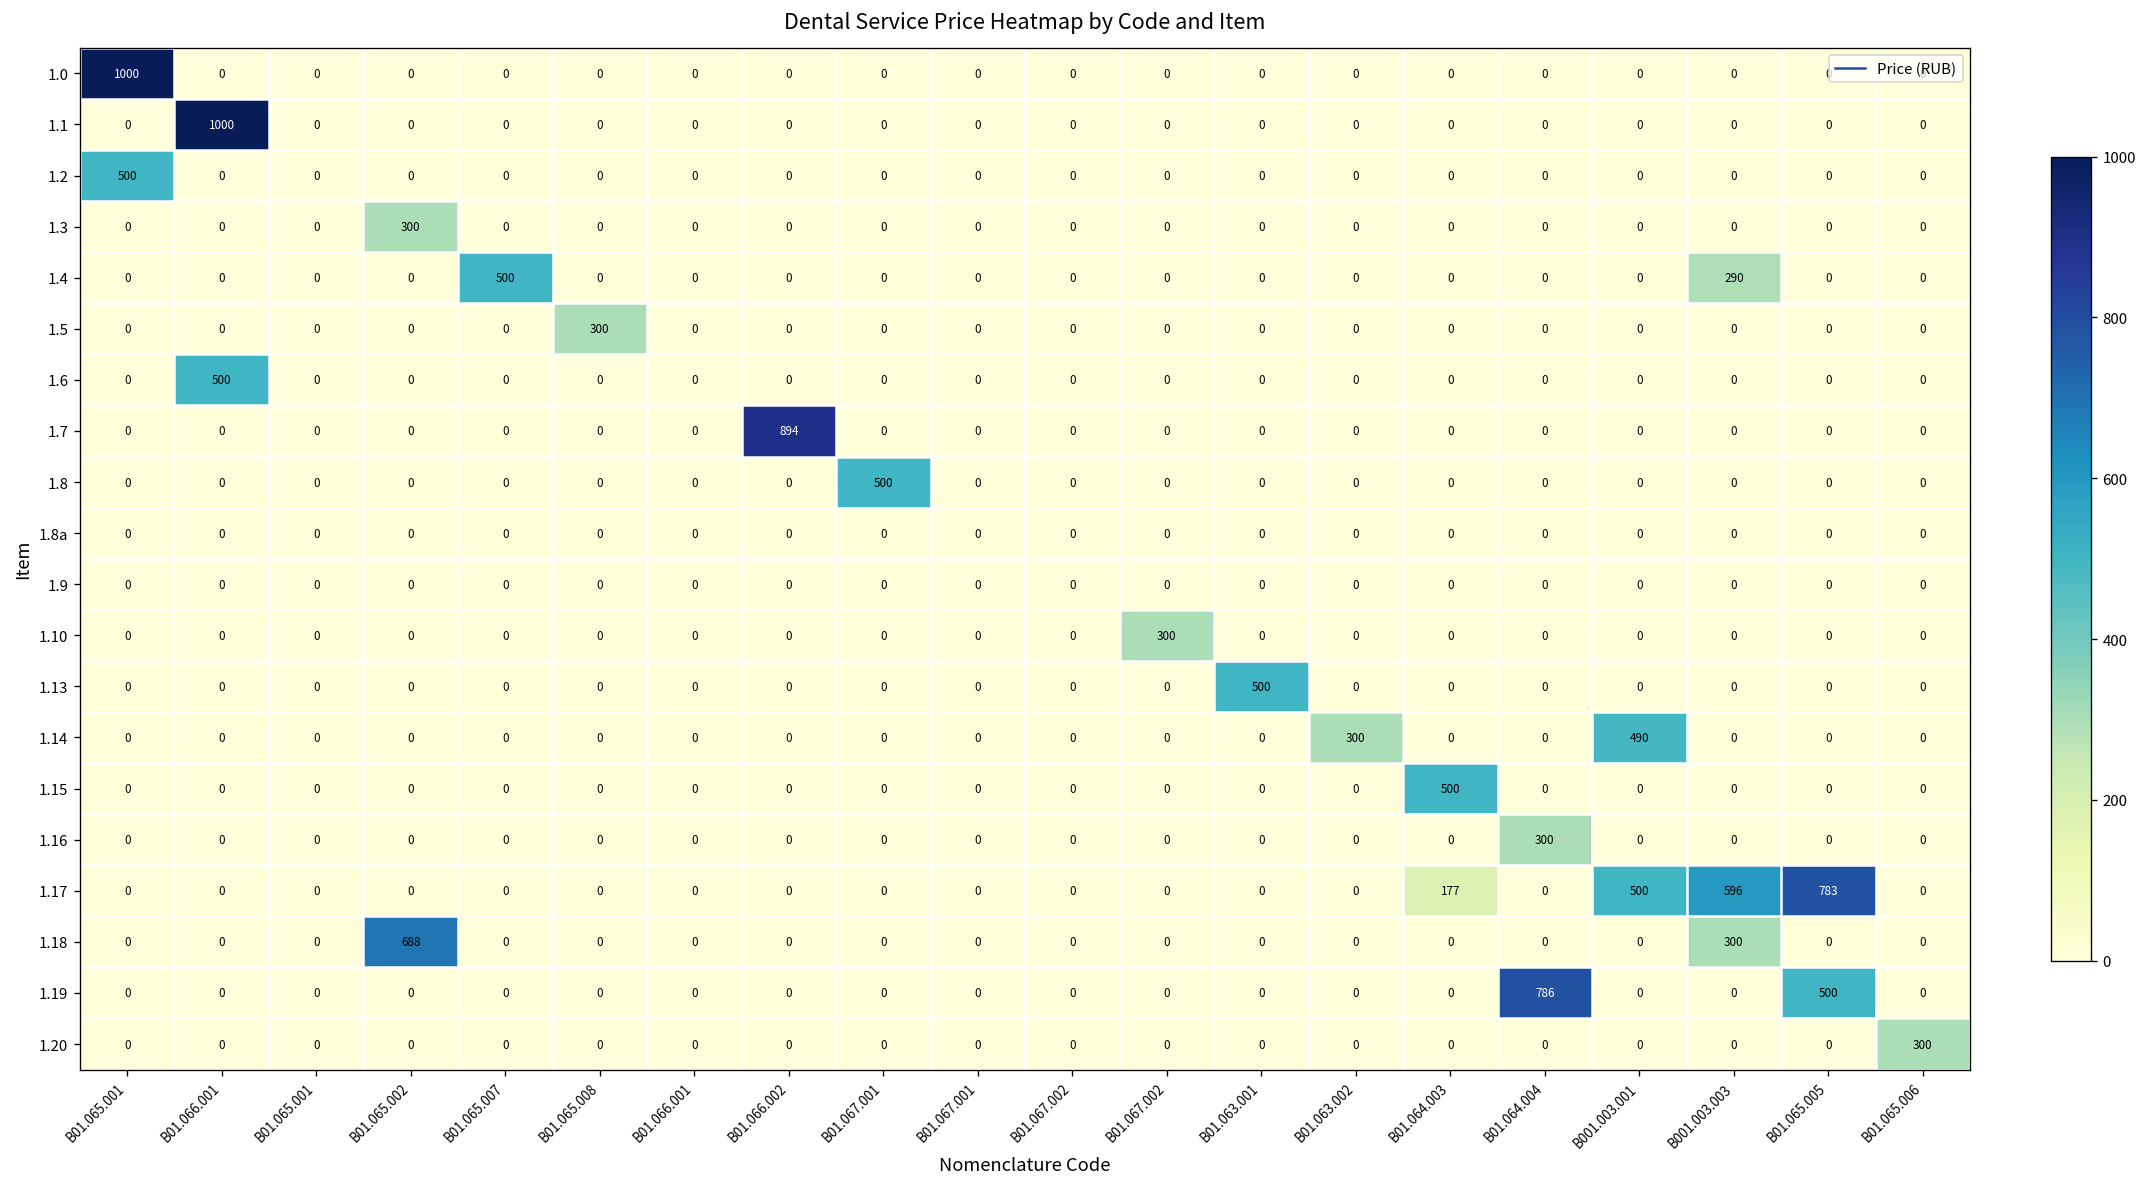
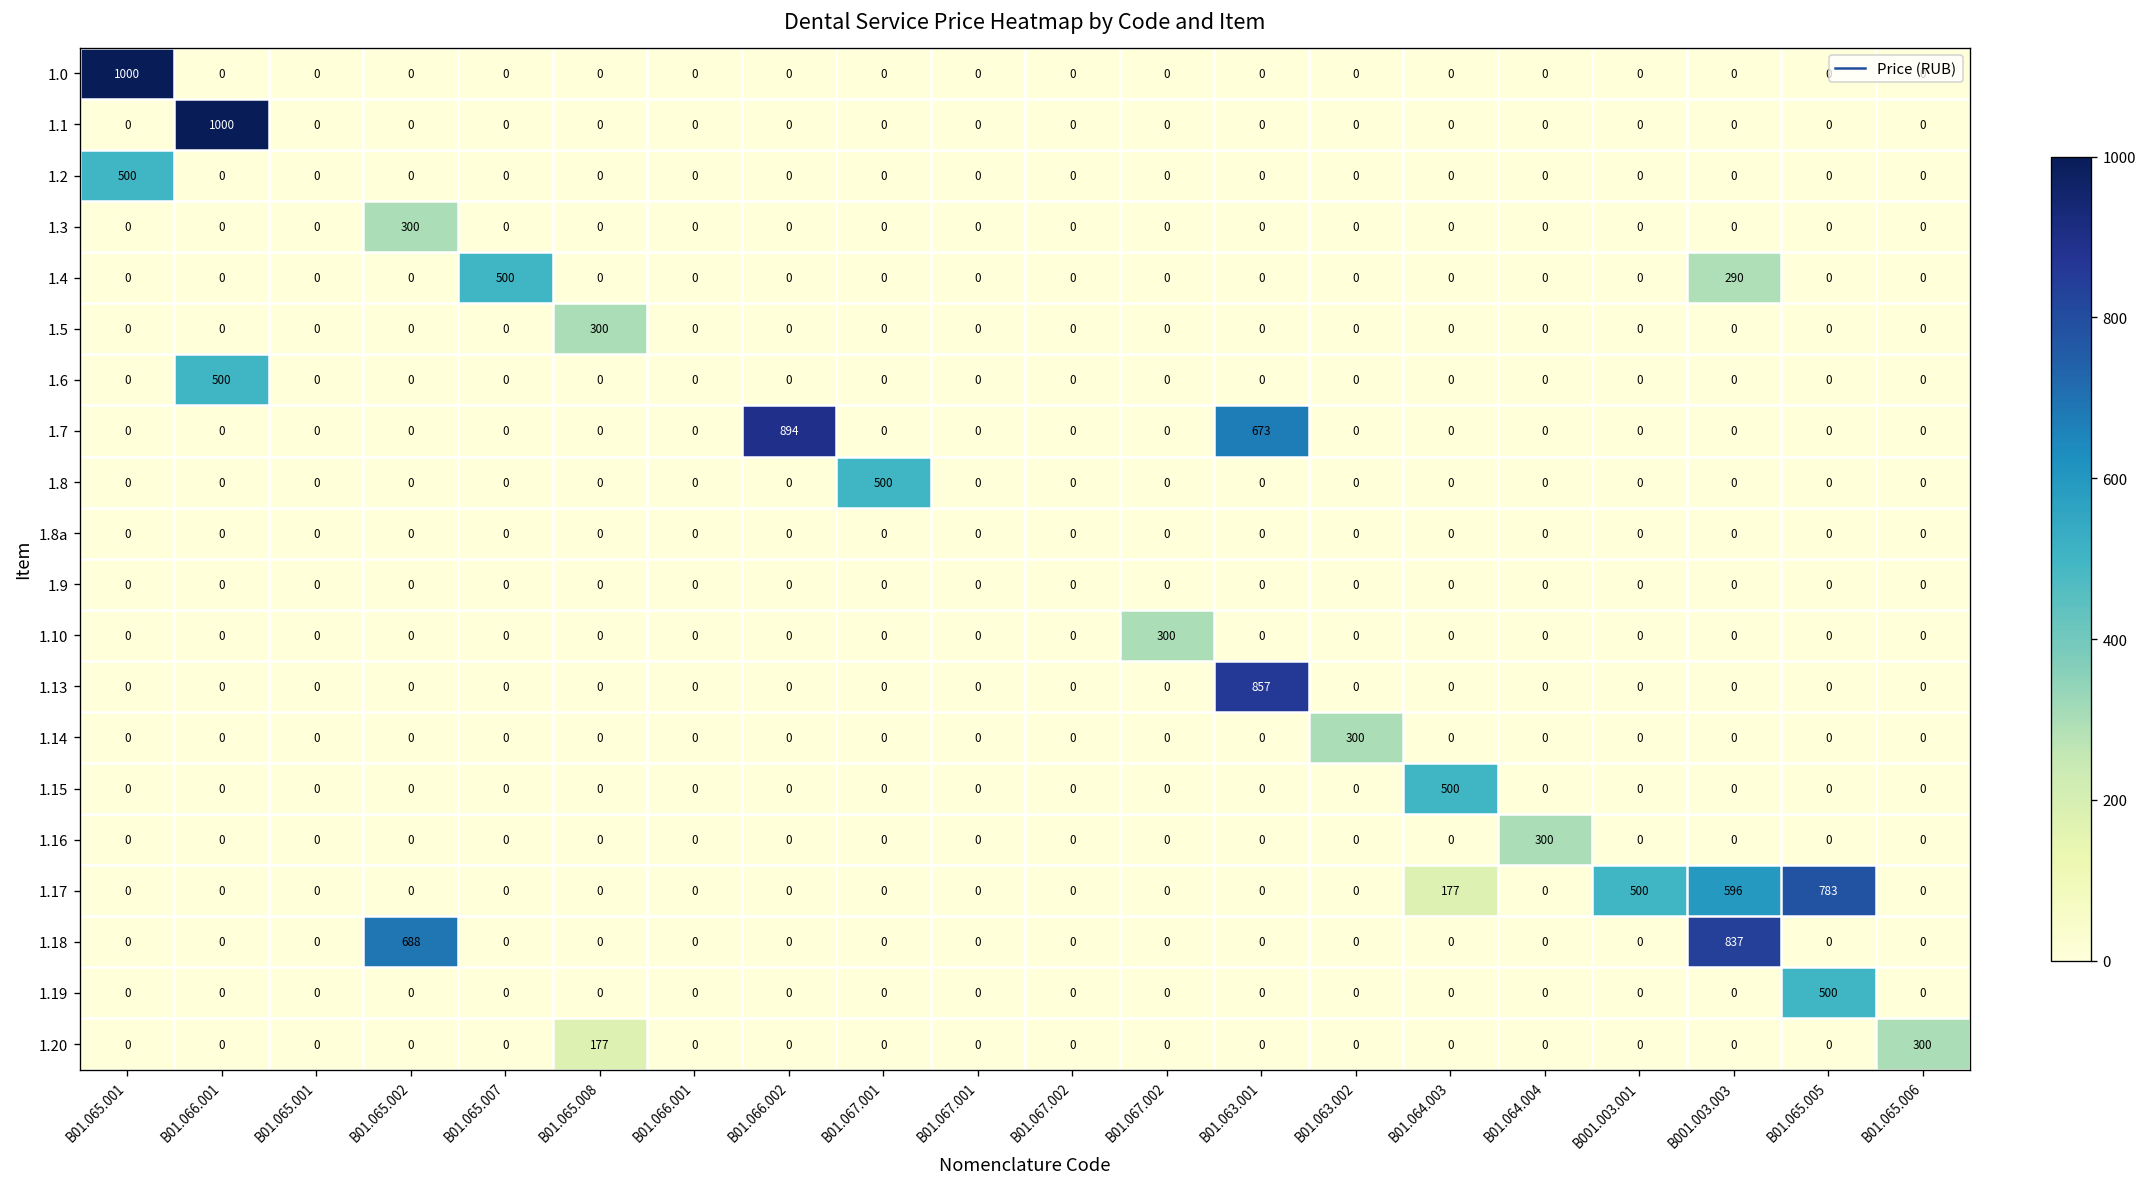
  {
    "1.7": {
      "B01.065.002": 0,
      "B01.065.007": 0,
      "B01.065.008": 0,
      "B01.066.002": 894,
-     "B01.063.001": 0,
+     "B01.063.001": 673,
      "B01.063.002": 0,
      "B01.064.003": 0,
      "B01.064.004": 0,
      "B001.003.001": 0,
      "B001.003.003": 0,
      "B01.065.005": 0,
      "B01.065.006": 0
    },
    "1.13": {
      "B01.065.002": 0,
      "B01.065.007": 0,
      "B01.065.008": 0,
      "B01.066.002": 0,
-     "B01.063.001": 500,
+     "B01.063.001": 857,
      "B01.063.002": 0,
      "B01.064.003": 0,
      "B01.064.004": 0,
      "B001.003.001": 0,
      "B001.003.003": 0,
      "B01.065.005": 0,
      "B01.065.006": 0
    },
    "1.14": {
      "B01.065.002": 0,
      "B01.065.007": 0,
      "B01.065.008": 0,
      "B01.066.002": 0,
      "B01.063.001": 0,
      "B01.063.002": 300,
      "B01.064.003": 0,
      "B01.064.004": 0,
-     "B001.003.001": 490,
+     "B001.003.001": 0,
      "B001.003.003": 0,
      "B01.065.005": 0,
      "B01.065.006": 0
    },
    "1.18": {
      "B01.065.002": 688,
      "B01.065.007": 0,
      "B01.065.008": 0,
      "B01.066.002": 0,
      "B01.063.001": 0,
      "B01.063.002": 0,
      "B01.064.003": 0,
      "B01.064.004": 0,
      "B001.003.001": 0,
-     "B001.003.003": 300,
+     "B001.003.003": 837,
      "B01.065.005": 0,
      "B01.065.006": 0
    },
    "1.19": {
      "B01.065.002": 0,
      "B01.065.007": 0,
      "B01.065.008": 0,
      "B01.066.002": 0,
      "B01.063.001": 0,
      "B01.063.002": 0,
      "B01.064.003": 0,
-     "B01.064.004": 786,
+     "B01.064.004": 0,
      "B001.003.001": 0,
      "B001.003.003": 0,
      "B01.065.005": 500,
      "B01.065.006": 0
    },
    "1.20": {
      "B01.065.002": 0,
      "B01.065.007": 0,
-     "B01.065.008": 0,
+     "B01.065.008": 177,
      "B01.066.002": 0,
      "B01.063.001": 0,
      "B01.063.002": 0,
      "B01.064.003": 0,
      "B01.064.004": 0,
      "B001.003.001": 0,
      "B001.003.003": 0,
      "B01.065.005": 0,
      "B01.065.006": 300
    }
  }
